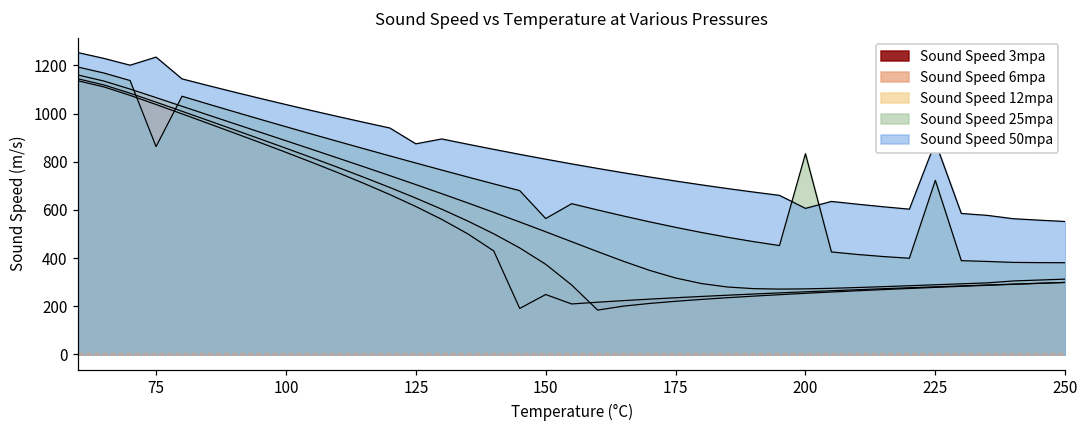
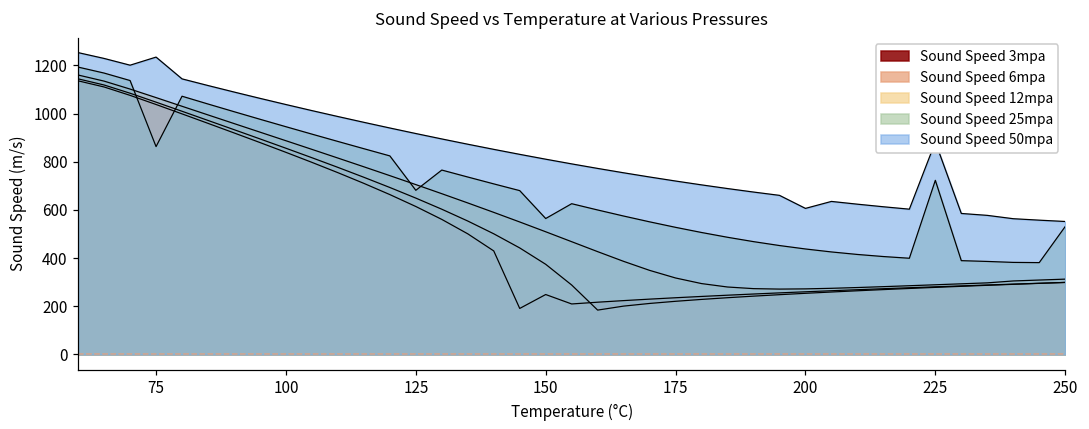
  {
    "Sound Speed 3mpa": {
      "100": 840,
      "125": 610,
      "150": 250,
      "175": 240
    },
    "Sound Speed 25mpa": {
      "75": 860,
      "100": 950,
-     "125": 790,
+     "125": 680,
      "150": 560,
      "175": 530,
-     "200": 830,
+     "200": 440,
      "225": 720,
-     "250": 380
+     "250": 530
    },
    "Sound Speed 50mpa": {
      "75": 1230,
      "100": 1040,
-     "125": 870,
+     "125": 920,
      "150": 810,
      "175": 720,
      "200": 610,
      "250": 550
    }
  }
